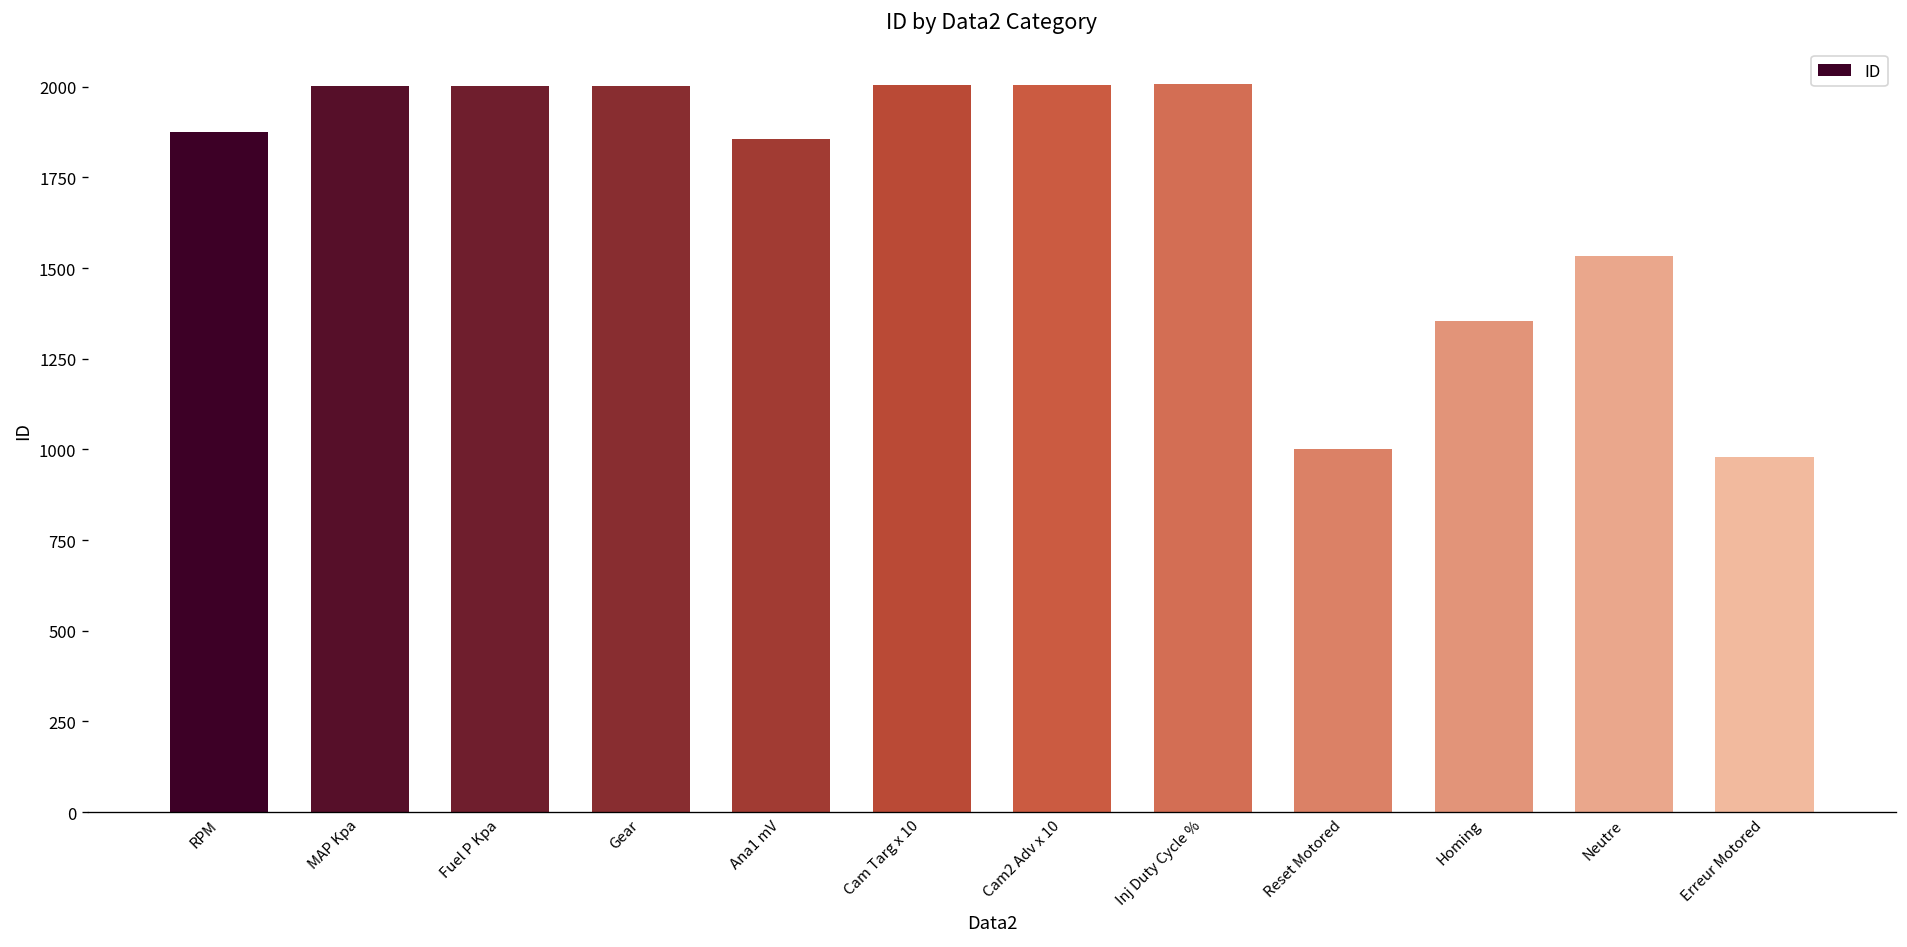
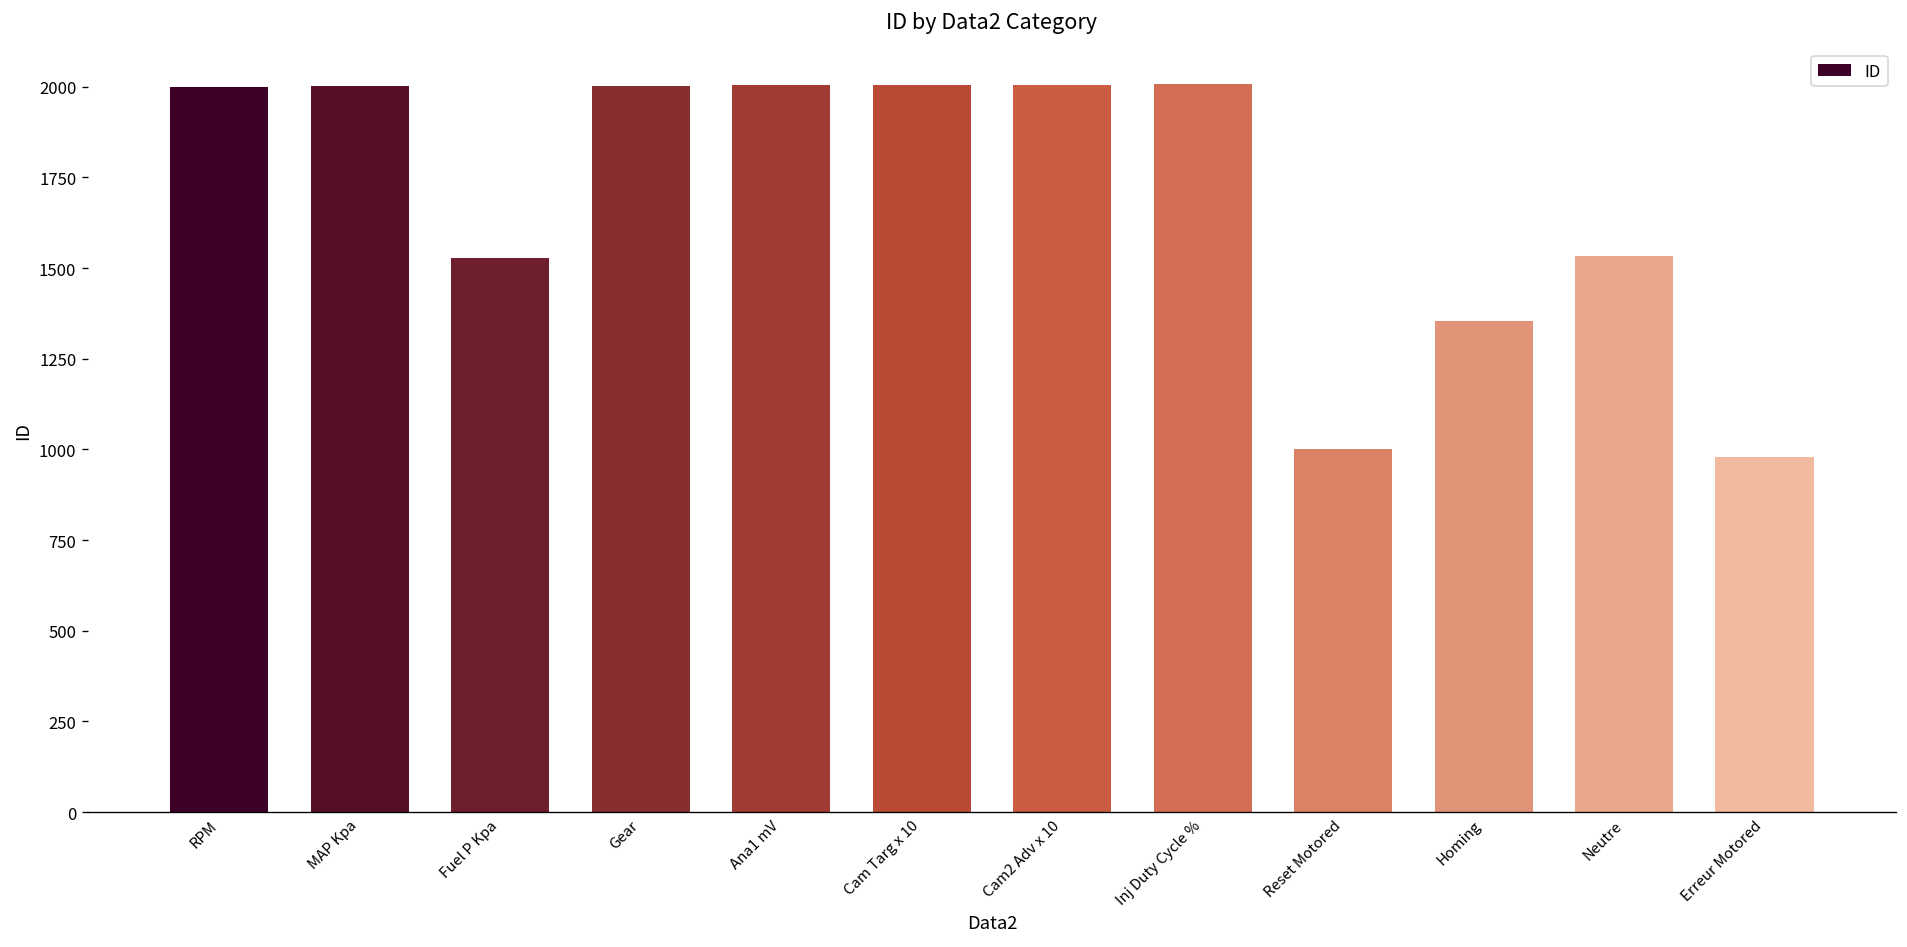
  {
-   "RPM": 1870,
+   "RPM": 2000,
    "MAP Kpa": 2000,
-   "Fuel P Kpa": 2000,
+   "Fuel P Kpa": 1530,
    "Gear": 2000,
-   "Ana1 mV": 1860,
+   "Ana1 mV": 2000,
    "Cam Targ x 10": 2010,
    "Cam2 Adv x 10": 2010,
    "Inj Duty Cycle %": 2010,
    "Reset Motored": 1000,
    "Homing": 1350,
    "Neutre": 1530,
    "Erreur Motored": 980
  }
